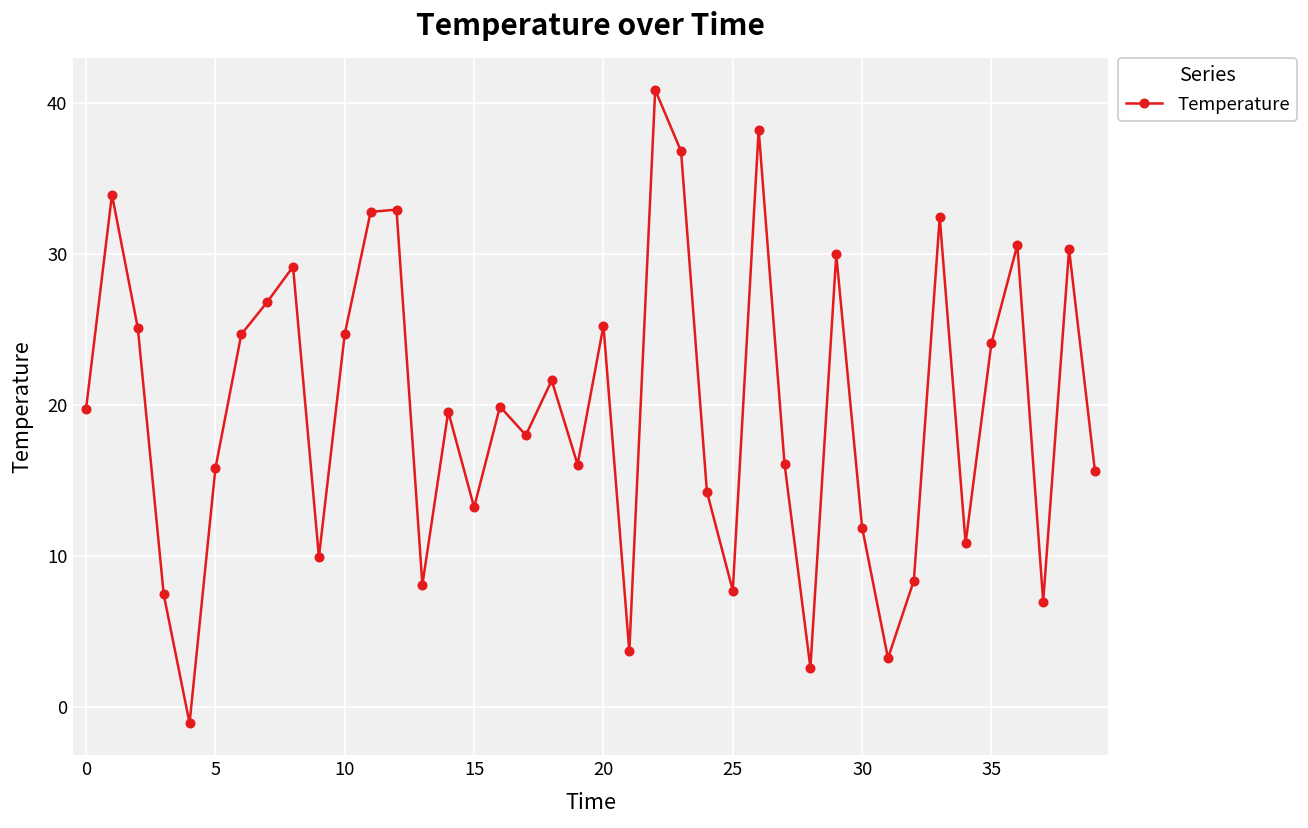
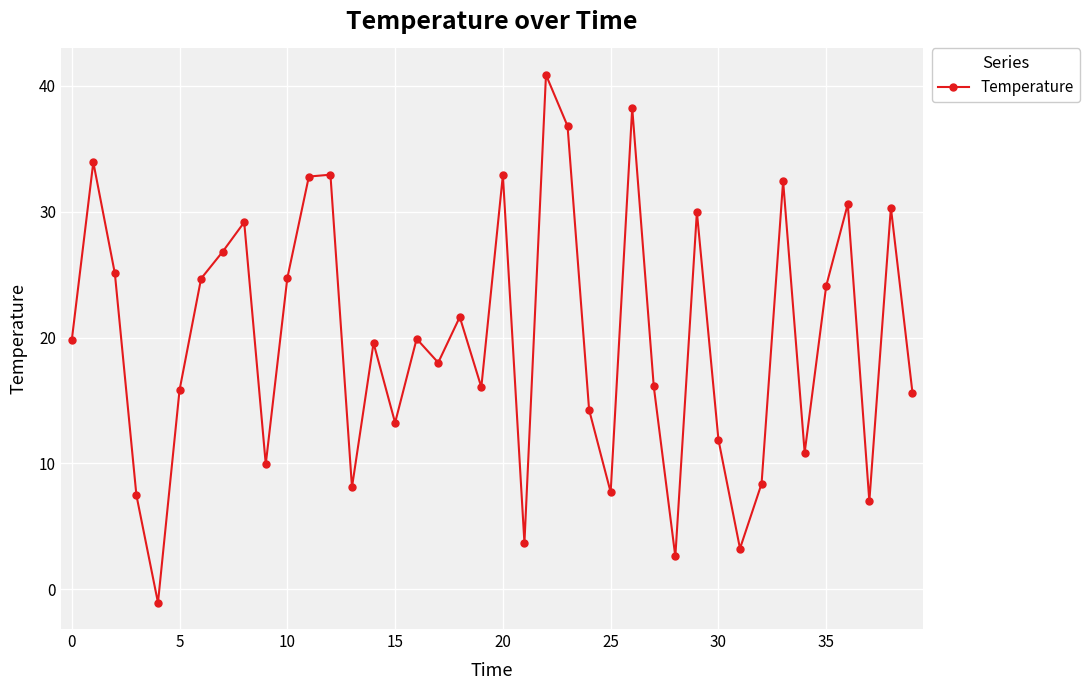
  {
    "0": 19.8,
    "5": 15.8,
    "10": 24.7,
    "15": 13.2,
-   "20": 25.3,
+   "20": 32.9,
    "25": 7.7,
    "30": 11.9,
    "35": 24.1
  }
